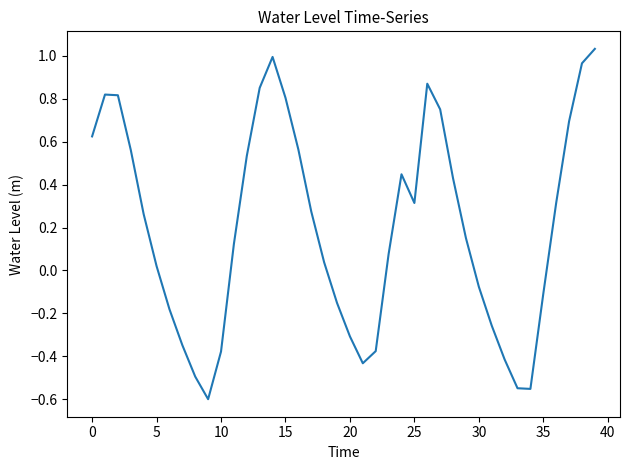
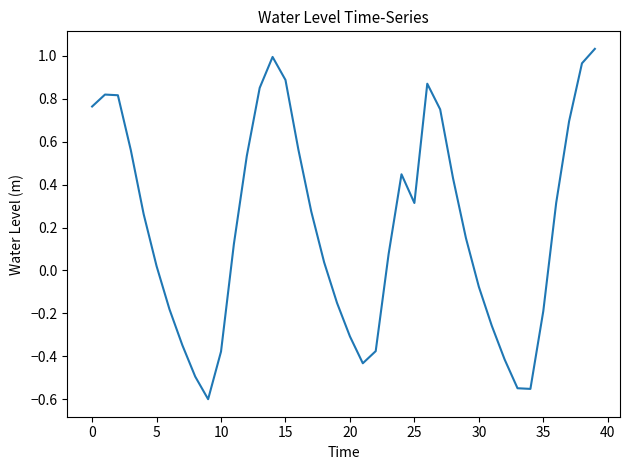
  {
-   "0": 0.62,
+   "0": 0.76,
    "5": 0.02,
    "10": -0.38,
-   "15": 0.81,
+   "15": 0.89,
    "20": -0.31,
    "25": 0.31,
    "30": -0.08,
-   "35": -0.11
+   "35": -0.19
  }
